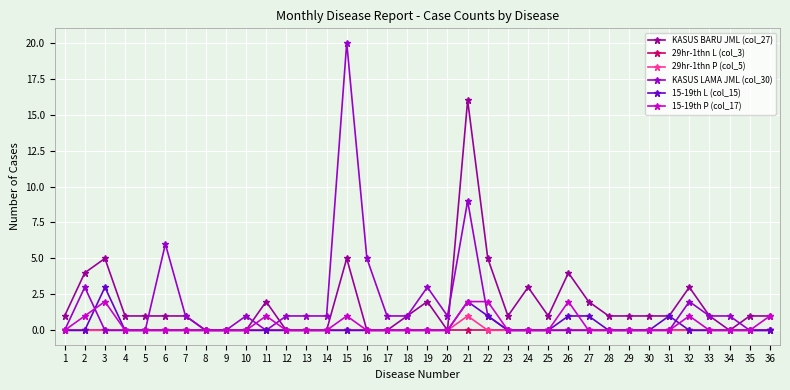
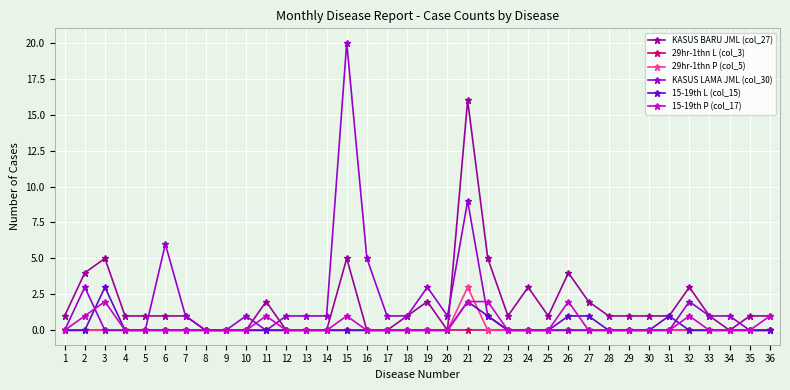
  {
    "29hr-1thn L (col_3)": {
      "21": 0
    },
    "29hr-1thn P (col_5)": {
-     "21": 1
+     "21": 3
    }
  }
